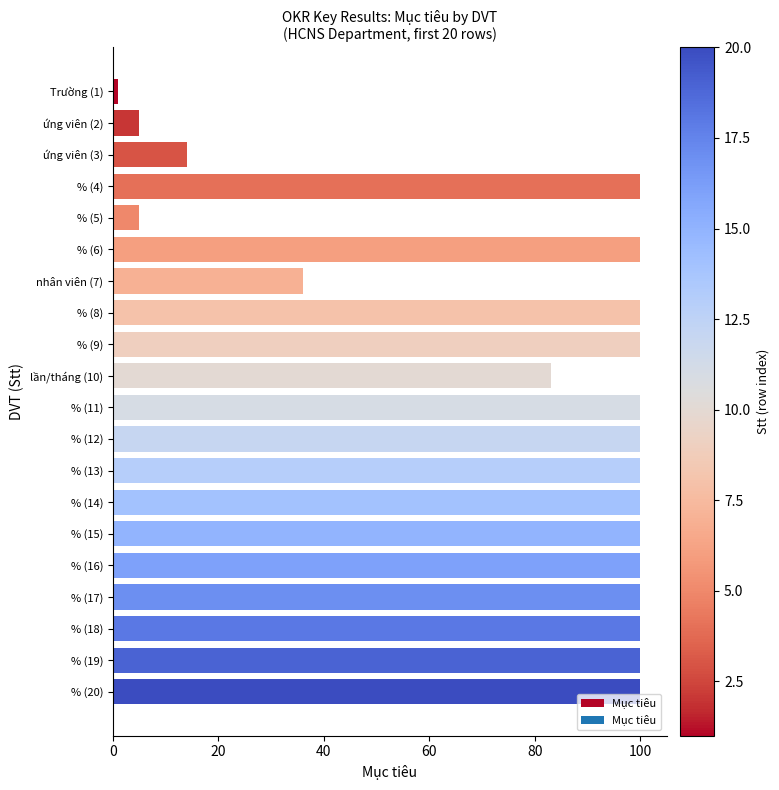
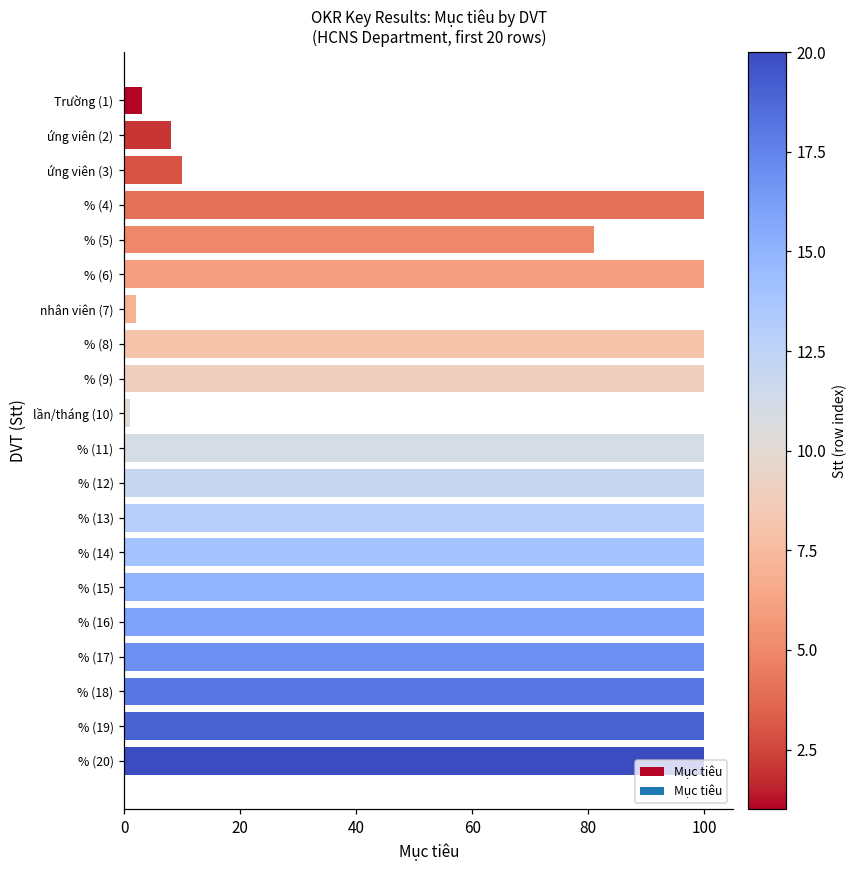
  {
-   "Trường (1)": 1,
-   "ứng viên (2)": 5,
-   "ứng viên (3)": 14,
+   "Trường (1)": 3,
+   "ứng viên (2)": 8,
+   "ứng viên (3)": 10,
    "% (4)": 100,
-   "% (5)": 5,
+   "% (5)": 81,
    "% (6)": 100,
-   "nhân viên (7)": 36,
+   "nhân viên (7)": 2,
    "% (8)": 100,
    "% (9)": 100,
-   "lần/tháng (10)": 83,
+   "lần/tháng (10)": 1,
    "% (11)": 100,
    "% (12)": 100,
    "% (13)": 100,
    "% (14)": 100,
    "% (15)": 100,
    "% (16)": 100,
    "% (17)": 100,
    "% (18)": 100,
    "% (19)": 100,
    "% (20)": 100
  }
